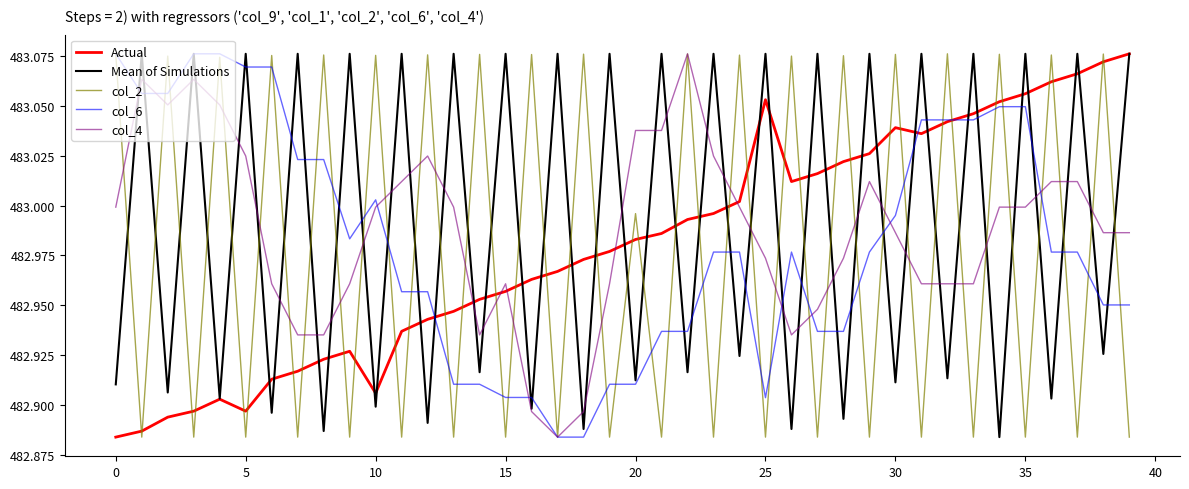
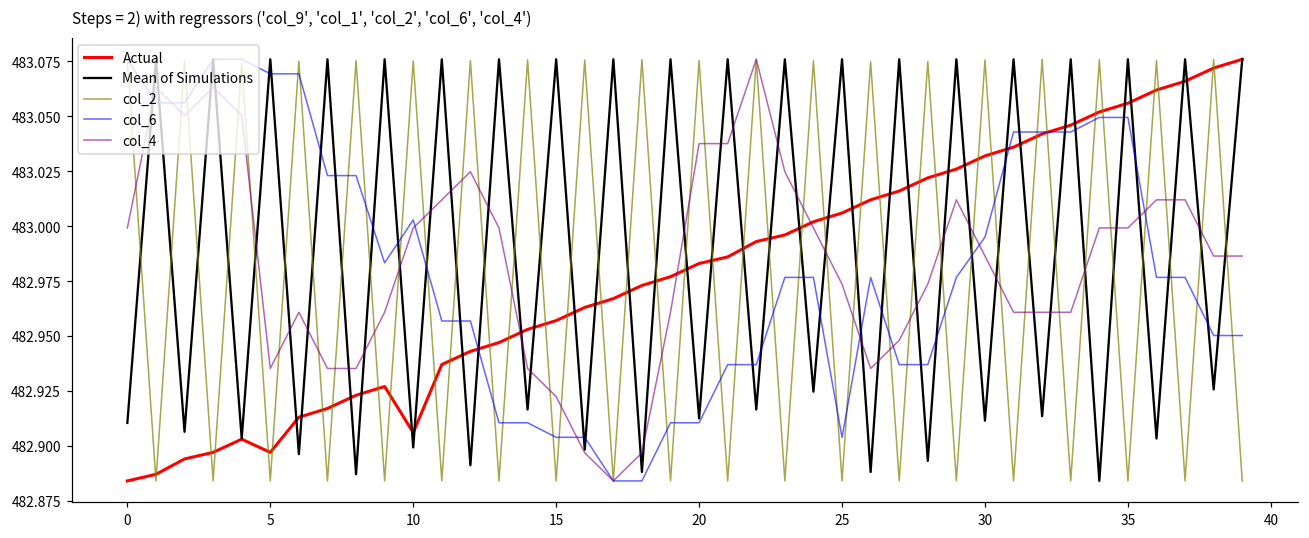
  {
    "Actual": {
      "0": 482.884,
      "5": 482.897,
      "10": 482.906,
      "15": 482.957,
      "20": 482.983,
-     "25": 483.053,
-     "30": 483.039,
+     "25": 483.006,
+     "30": 483.032,
      "35": 483.056
    },
    "Mean of Simulations": {
      "0": 482.910,
      "5": 483.076,
      "10": 482.899,
      "15": 483.076,
      "20": 482.912,
      "25": 483.076,
      "30": 482.911,
      "35": 483.076
    },
    "col_2": {
      "5": 482.884,
      "10": 483.075,
      "15": 482.884,
-     "20": 482.996,
+     "20": 483.075,
      "25": 482.884,
      "30": 483.076,
      "35": 482.884
    },
    "col_6": {
      "5": 483.069,
      "10": 483.003,
      "15": 482.904,
      "20": 482.910,
      "25": 482.904,
      "30": 482.995,
      "35": 483.050
    },
    "col_4": {
      "0": 482.999,
-     "5": 483.025,
+     "5": 482.935,
      "10": 482.999,
-     "15": 482.961,
+     "15": 482.922,
      "20": 483.038,
      "25": 482.974,
      "30": 482.986,
      "35": 482.999
    }
  }
